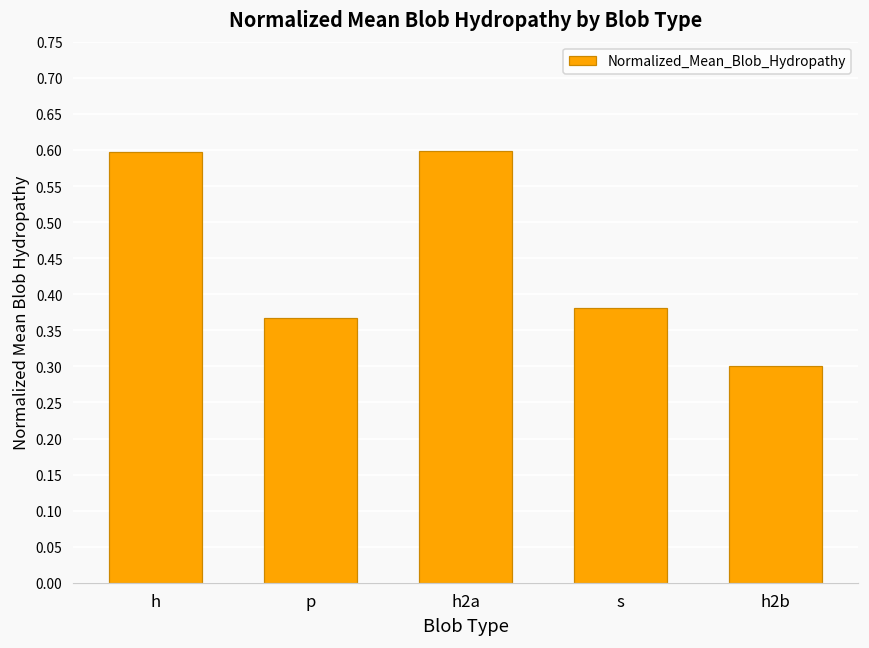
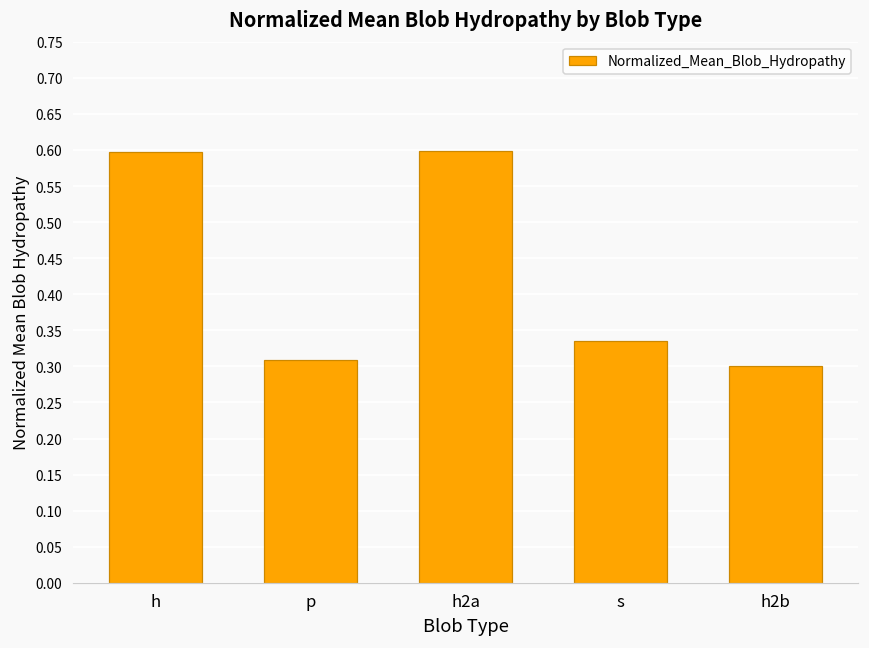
  {
    "h": 0.60,
-   "p": 0.37,
+   "p": 0.31,
    "h2a": 0.60,
-   "s": 0.38,
+   "s": 0.34,
    "h2b": 0.30
  }
